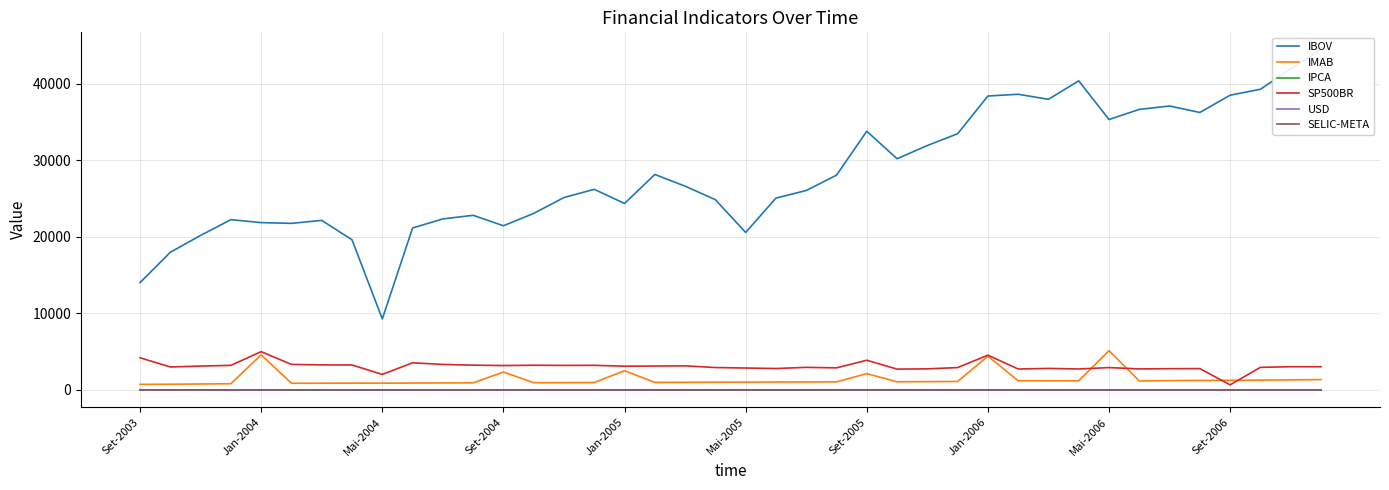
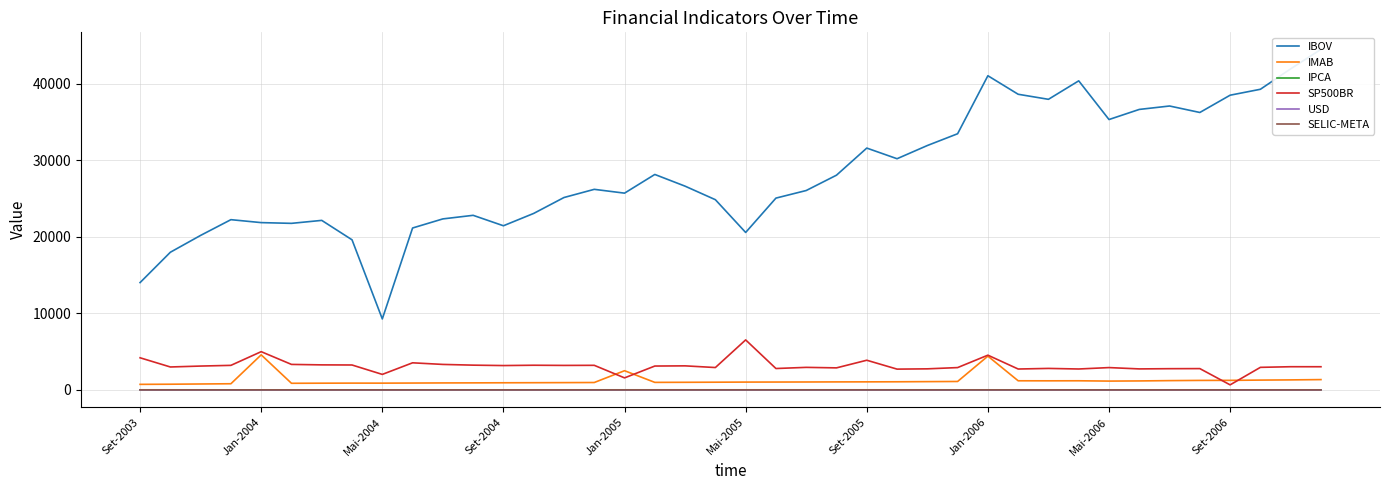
  {
    "IBOV": {
      "Set-2003": 14000,
      "Jan-2004": 22000,
      "Mai-2004": 9000,
      "Set-2004": 21000,
-     "Jan-2005": 24000,
+     "Jan-2005": 26000,
      "Mai-2005": 21000,
-     "Set-2005": 34000,
-     "Jan-2006": 38000,
+     "Set-2005": 32000,
+     "Jan-2006": 41000,
      "Mai-2006": 35000,
      "Set-2006": 38000
    },
    "IMAB": {
      "Set-2003": 1000,
      "Jan-2004": 5000,
      "Mai-2004": 1000,
-     "Set-2004": 2000,
+     "Set-2004": 1000,
      "Jan-2005": 3000,
      "Mai-2005": 1000,
-     "Set-2005": 2000,
-     "Mai-2006": 5000,
+     "Set-2005": 1000,
+     "Mai-2006": 1000,
      "Set-2006": 1000
    },
    "SELIC-META": {
      "Set-2003": 0,
      "Jan-2004": 0,
      "Mai-2004": 0,
      "Set-2004": 0,
      "Jan-2005": 0,
      "Mai-2005": 0,
      "Set-2005": 0,
      "Jan-2006": 0,
      "Mai-2006": 0,
      "Set-2006": 0
    },
    "SP500BR": {
      "Set-2003": 4000,
      "Jan-2004": 5000,
      "Mai-2004": 2000,
      "Set-2004": 3000,
-     "Jan-2005": 3000,
-     "Mai-2005": 3000,
+     "Jan-2005": 2000,
+     "Mai-2005": 7000,
      "Set-2005": 4000,
      "Mai-2006": 3000,
      "Set-2006": 1000
    }
  }
